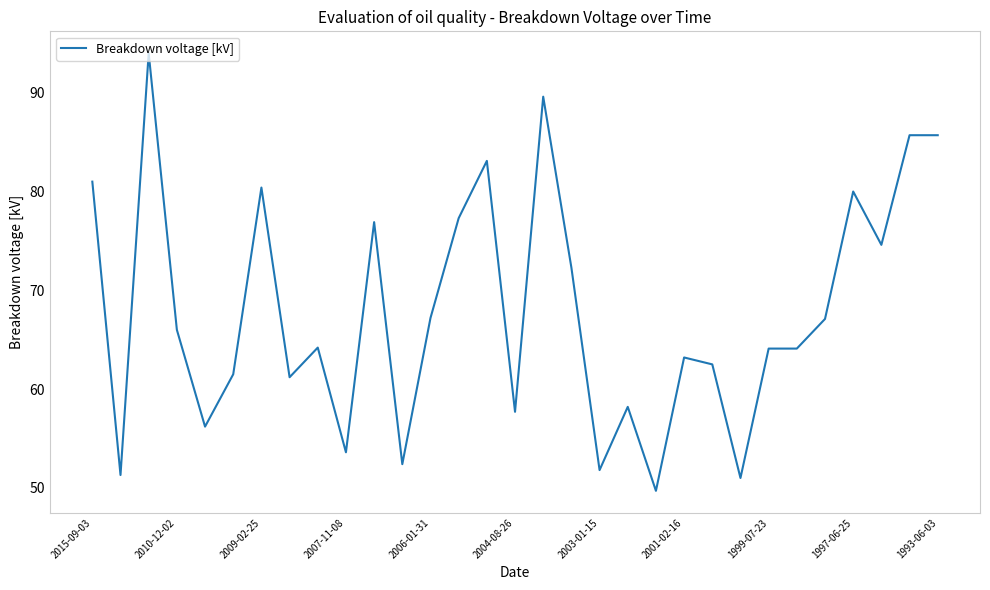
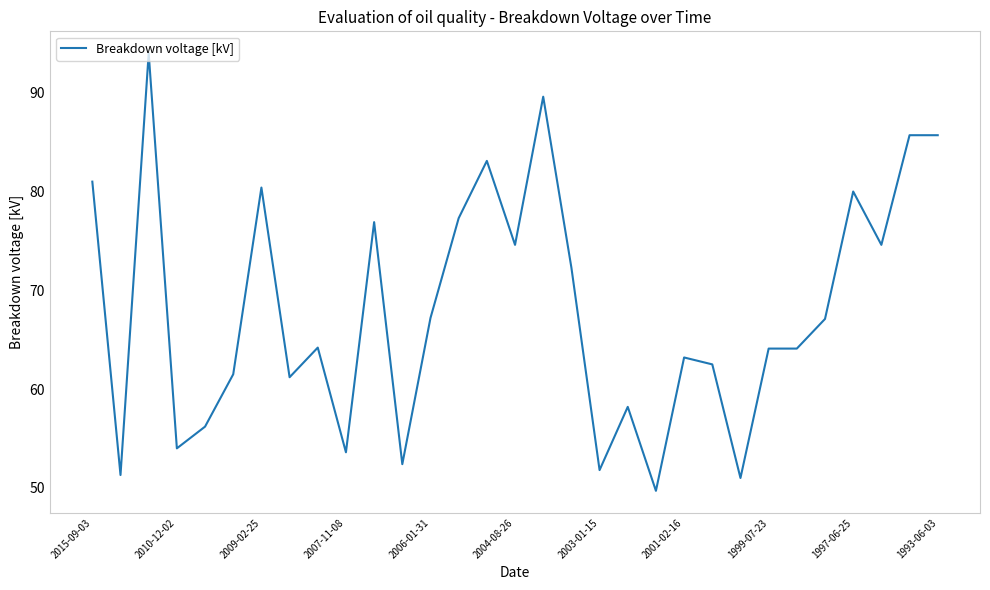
  {
    "2015-09-03": 81,
-   "2010-12-02": 66,
+   "2010-12-02": 54,
    "2009-02-25": 80,
    "2007-11-08": 54,
    "2006-01-31": 67,
-   "2004-08-26": 58,
+   "2004-08-26": 75,
    "2003-01-15": 52,
    "2001-02-16": 63,
    "1999-07-23": 64,
    "1997-06-25": 80,
    "1993-06-03": 86
  }
